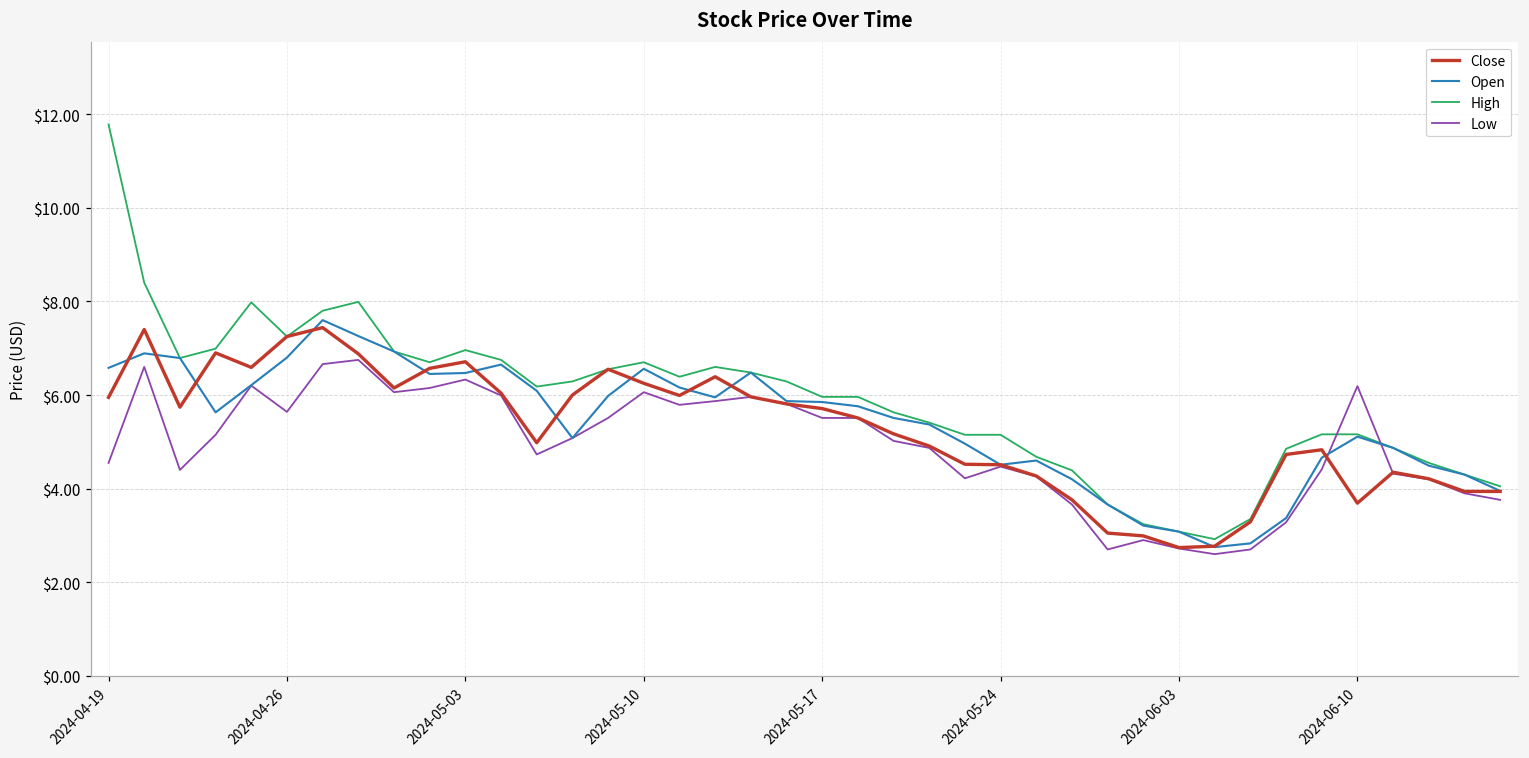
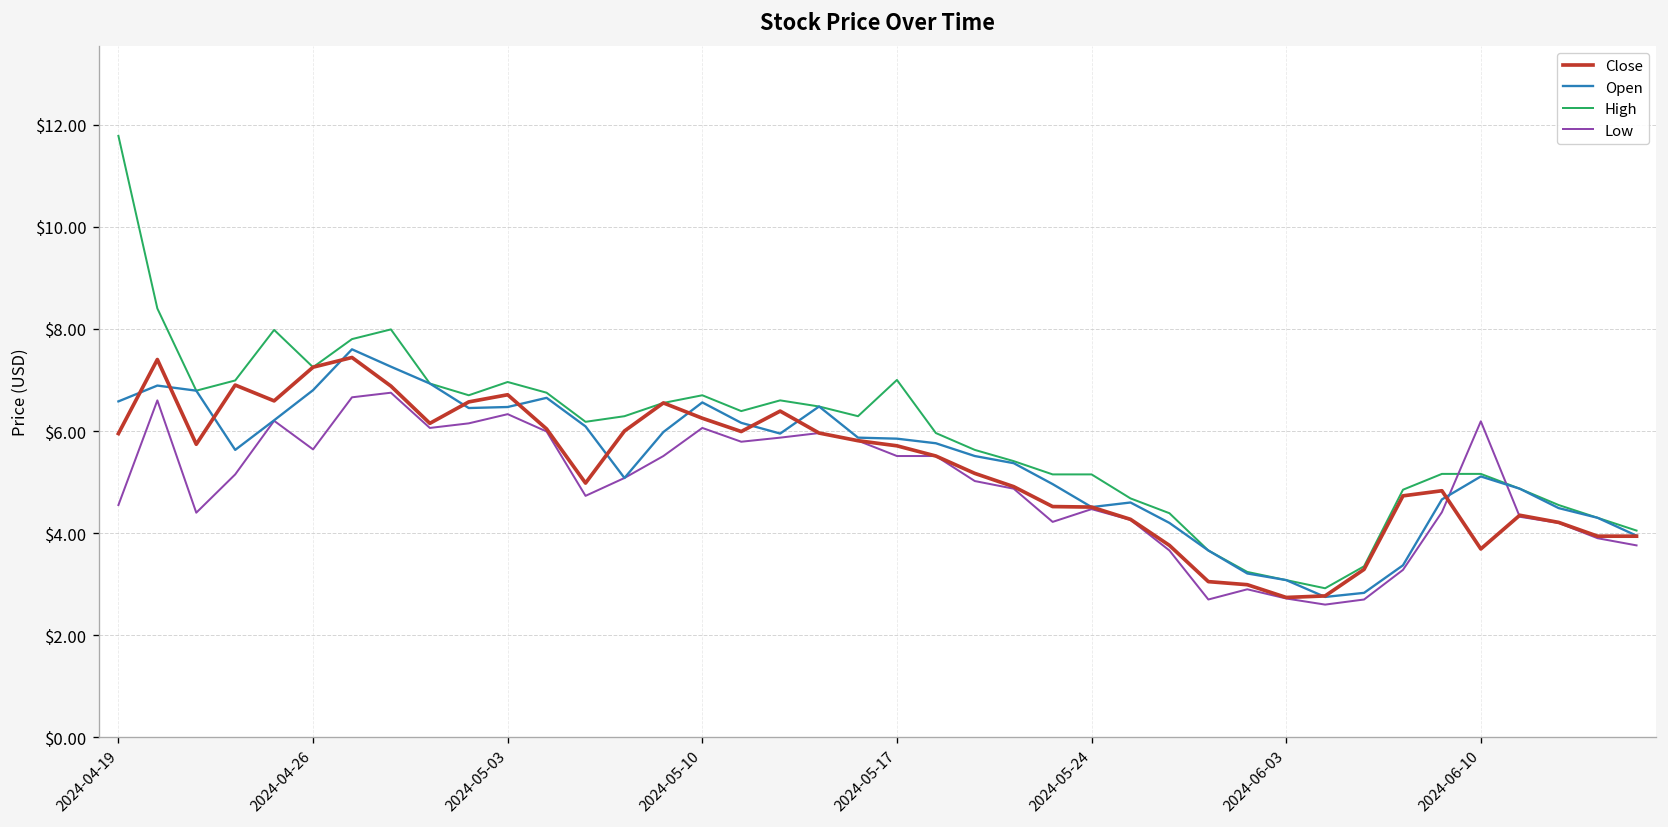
  {
    "Close": {
      "2024-04-19": "$6.0",
      "2024-05-03": "$6.7",
      "2024-05-10": "$6.3",
      "2024-05-17": "$5.7",
      "2024-06-10": "$3.7"
    },
    "Open": {
      "2024-04-19": "$6.6",
      "2024-04-26": "$6.8",
      "2024-05-03": "$6.5",
      "2024-05-10": "$6.6",
      "2024-05-17": "$5.9"
    },
    "High": {
      "2024-04-19": "$11.8",
      "2024-05-03": "$7.0",
      "2024-05-10": "$6.7",
-     "2024-05-17": "$6.0",
+     "2024-05-17": "$7.0",
      "2024-05-24": "$5.2"
    },
    "Low": {
      "2024-04-19": "$4.6",
      "2024-04-26": "$5.6",
      "2024-05-03": "$6.3",
      "2024-05-10": "$6.1",
      "2024-05-17": "$5.5",
      "2024-06-10": "$6.2"
    }
  }
